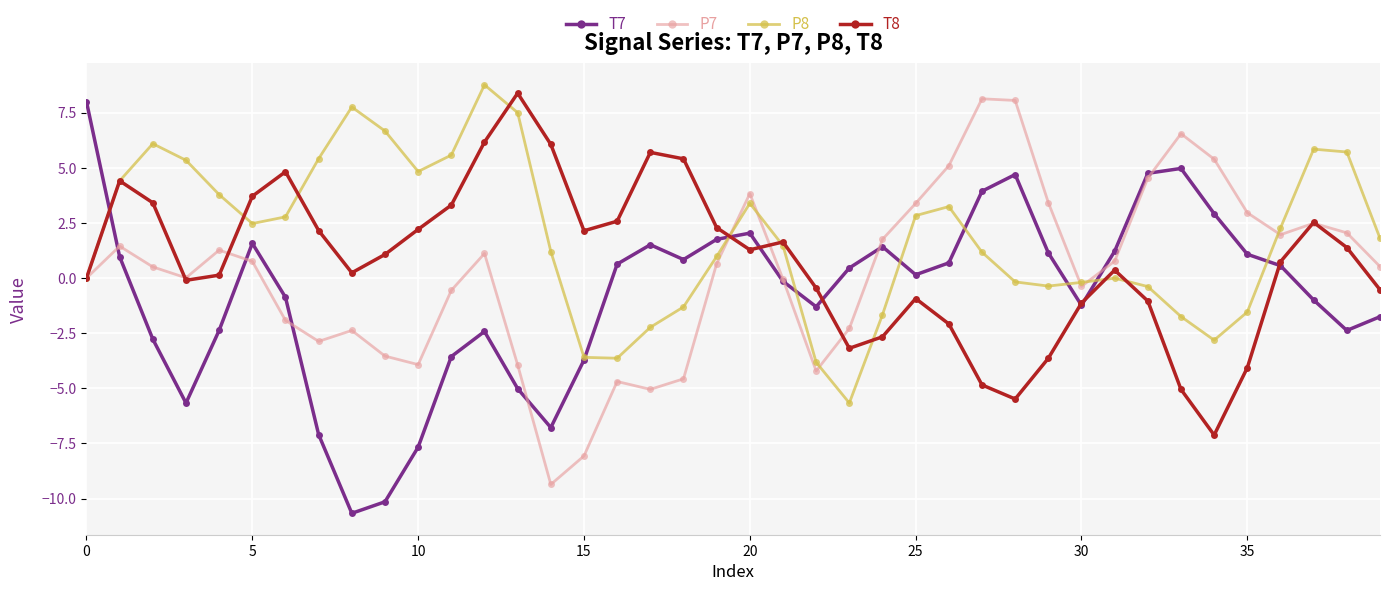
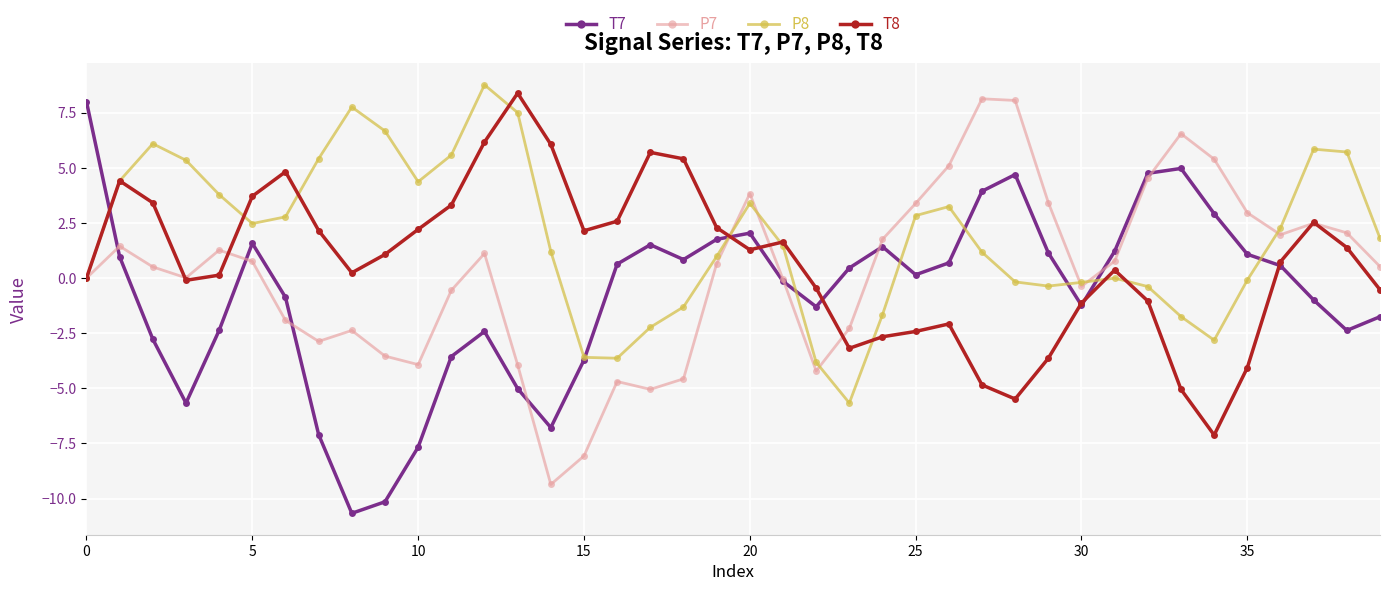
  {
    "T7": {
      "0": 8.0,
      "5": 1.6,
      "10": -7.7,
      "15": -3.7,
      "20": 2.0,
      "25": 0.2,
      "35": 1.1
    },
    "P7": {
      "5": 0.8,
      "10": -3.9,
      "15": -8.1,
      "20": 3.8,
      "25": 3.4,
      "30": -0.4,
      "35": 3.0
    },
    "P8": {
      "5": 2.5,
-     "10": 4.8,
+     "10": 4.4,
      "15": -3.6,
      "20": 3.4,
      "25": 2.8,
      "30": -0.2,
-     "35": -1.5
+     "35": -0.1
    },
    "T8": {
      "5": 3.7,
      "10": 2.2,
      "15": 2.1,
      "20": 1.3,
-     "25": -0.9,
+     "25": -2.4,
      "35": -4.1
    }
  }
